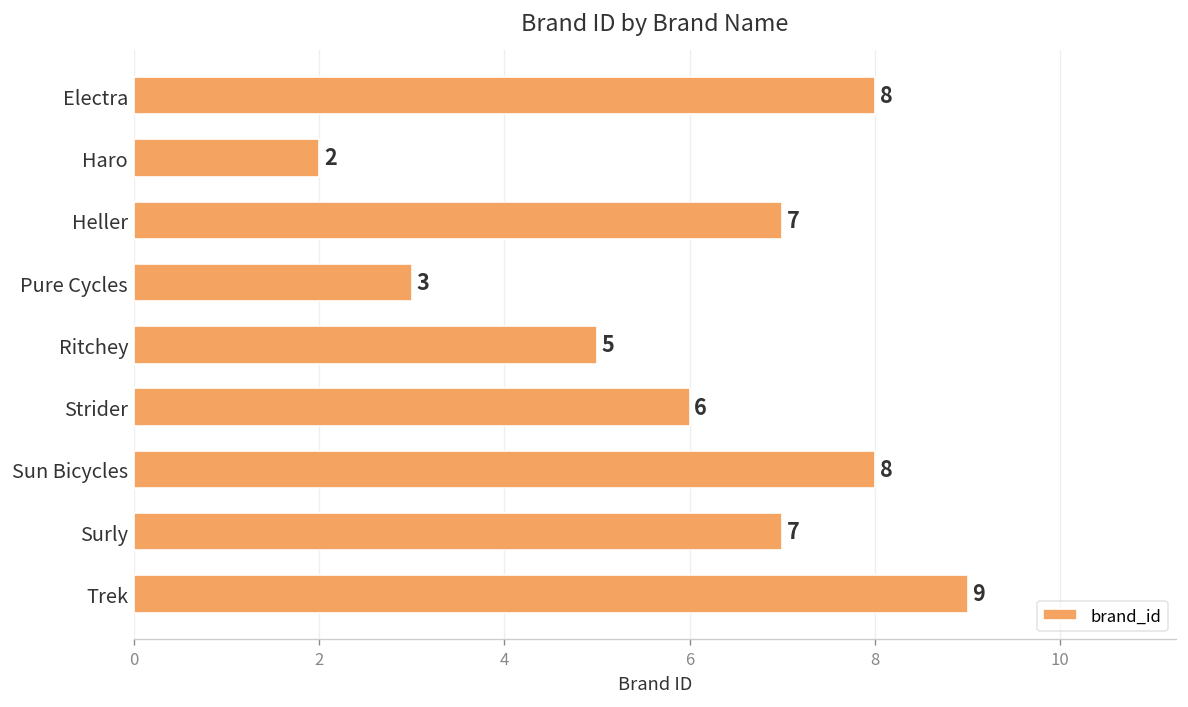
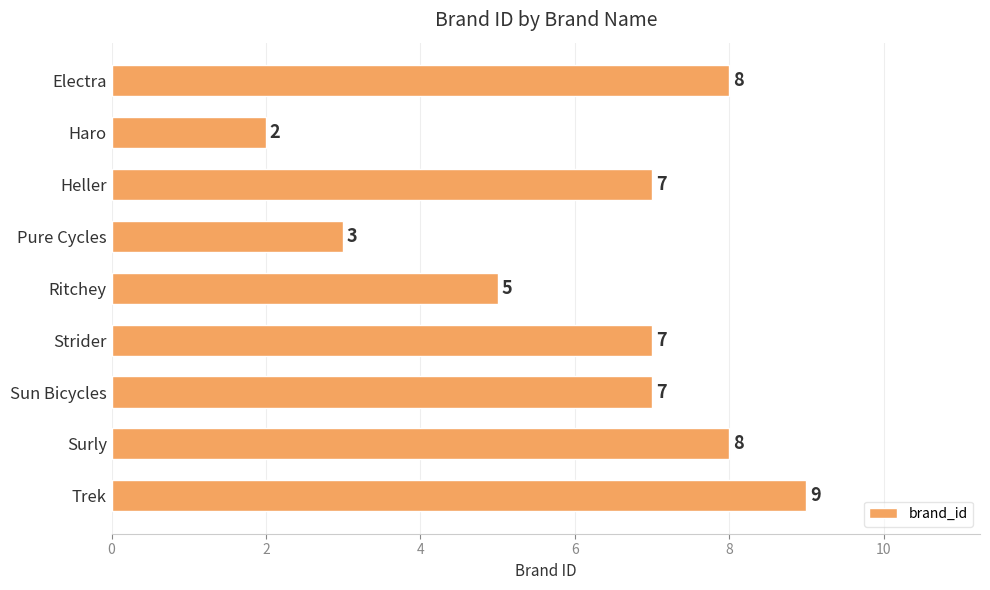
  {
    "Electra": 8,
    "Haro": 2,
    "Heller": 7,
    "Pure Cycles": 3,
    "Ritchey": 5,
-   "Strider": 6,
-   "Sun Bicycles": 8,
-   "Surly": 7,
+   "Strider": 7,
+   "Sun Bicycles": 7,
+   "Surly": 8,
    "Trek": 9
  }
